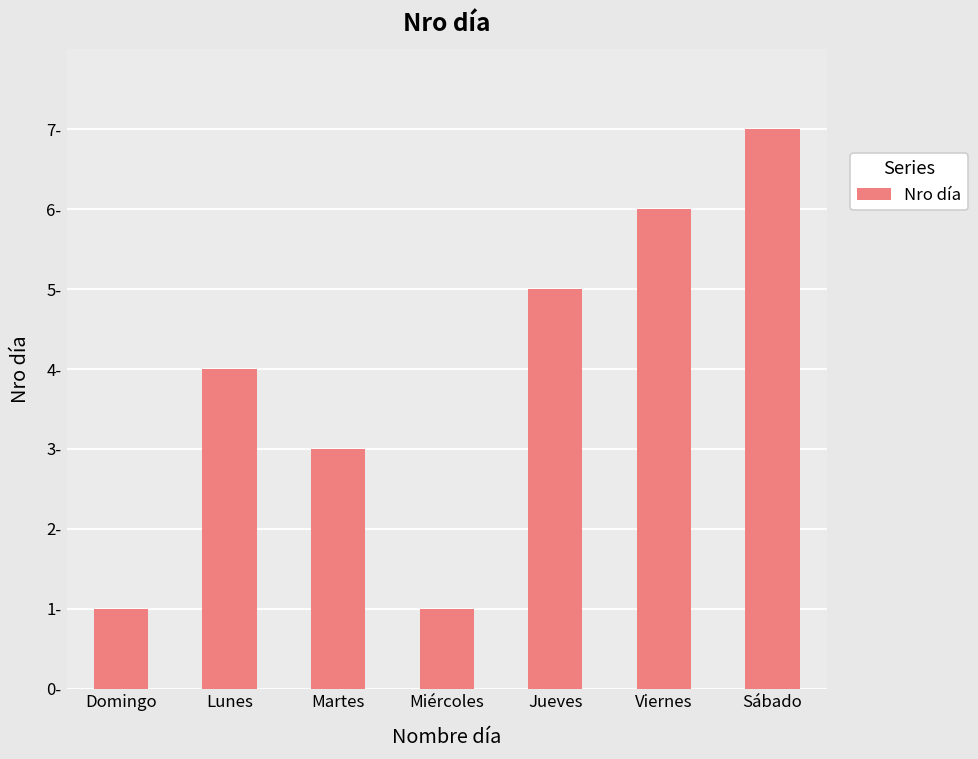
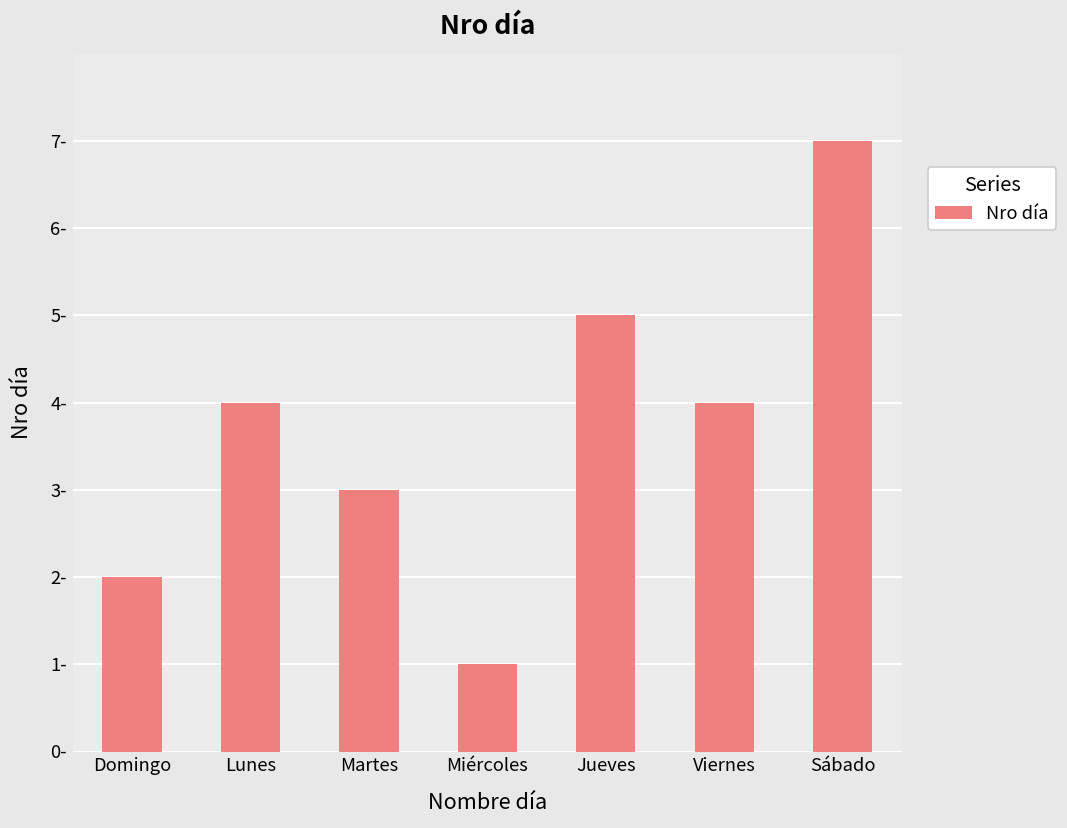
  {
-   "Domingo": "1-",
+   "Domingo": "2-",
    "Lunes": "4-",
    "Martes": "3-",
    "Miércoles": "1-",
    "Jueves": "5-",
-   "Viernes": "6-",
+   "Viernes": "4-",
    "Sábado": "7-"
  }
